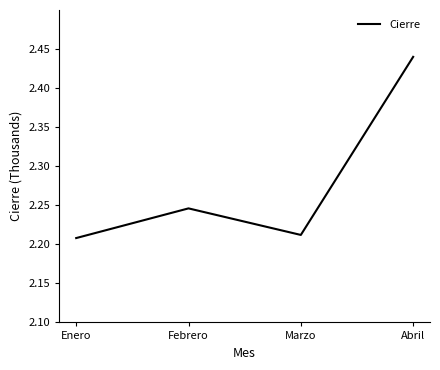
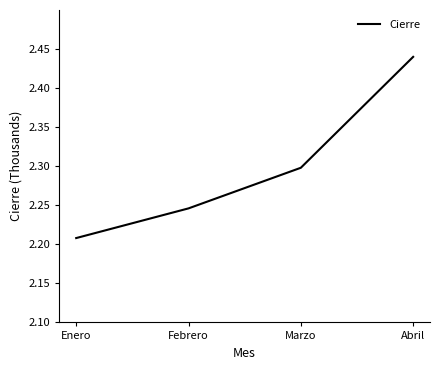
  {
    "Enero": 2.21,
    "Febrero": 2.25,
-   "Marzo": 2.21,
+   "Marzo": 2.30,
    "Abril": 2.44
  }
